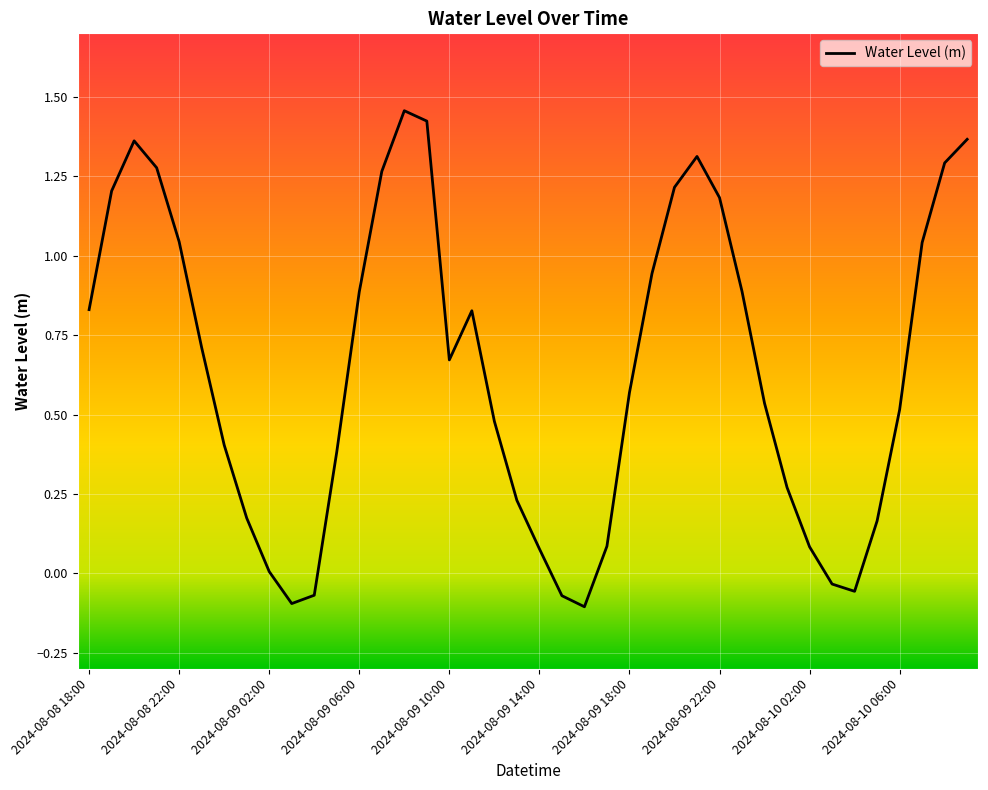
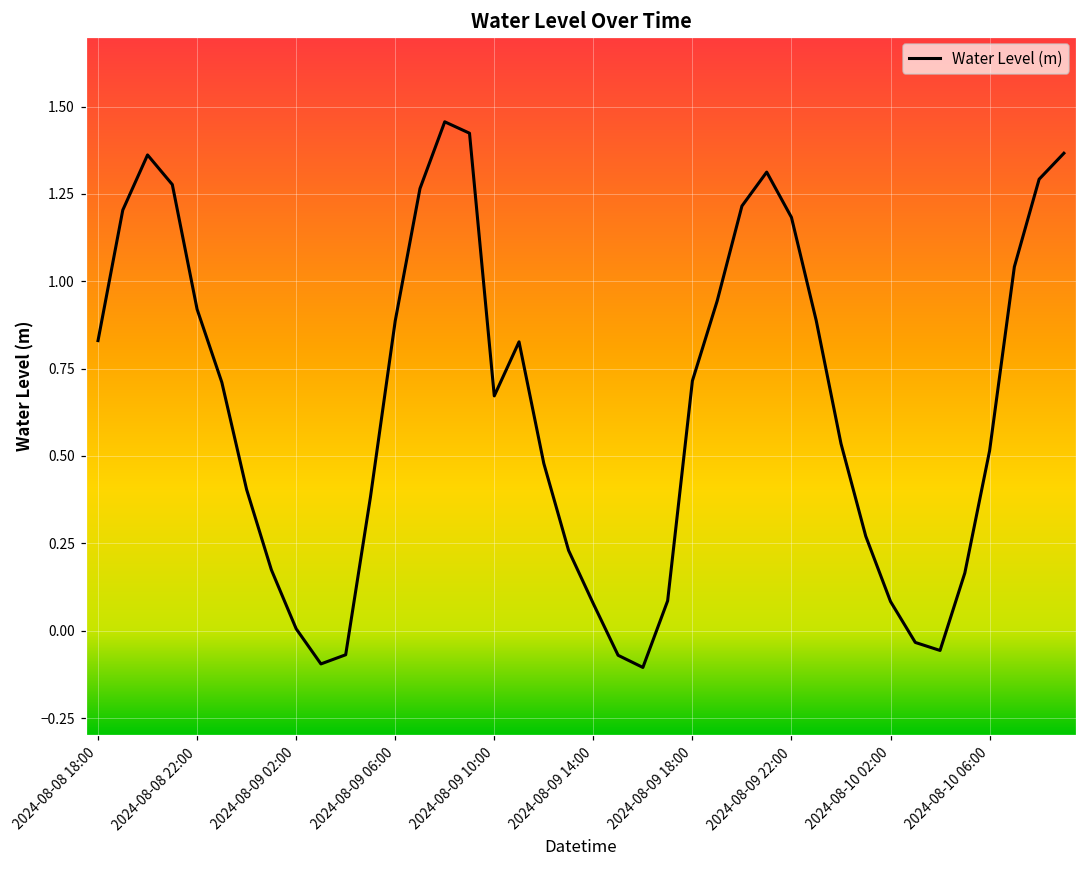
  {
    "2024-08-08 18:00": 0.83,
-   "2024-08-08 22:00": 1.04,
+   "2024-08-08 22:00": 0.92,
    "2024-08-09 02:00": 0.01,
    "2024-08-09 06:00": 0.89,
    "2024-08-09 10:00": 0.67,
    "2024-08-09 14:00": 0.08,
-   "2024-08-09 18:00": 0.57,
+   "2024-08-09 18:00": 0.71,
    "2024-08-09 22:00": 1.18,
    "2024-08-10 02:00": 0.08,
    "2024-08-10 06:00": 0.51
  }
